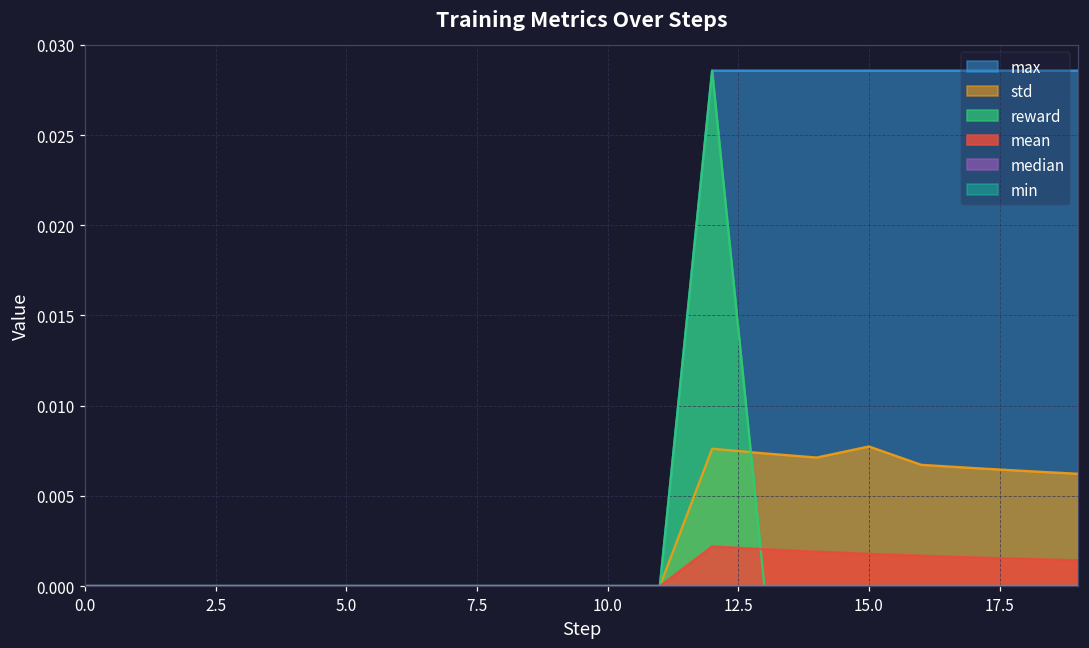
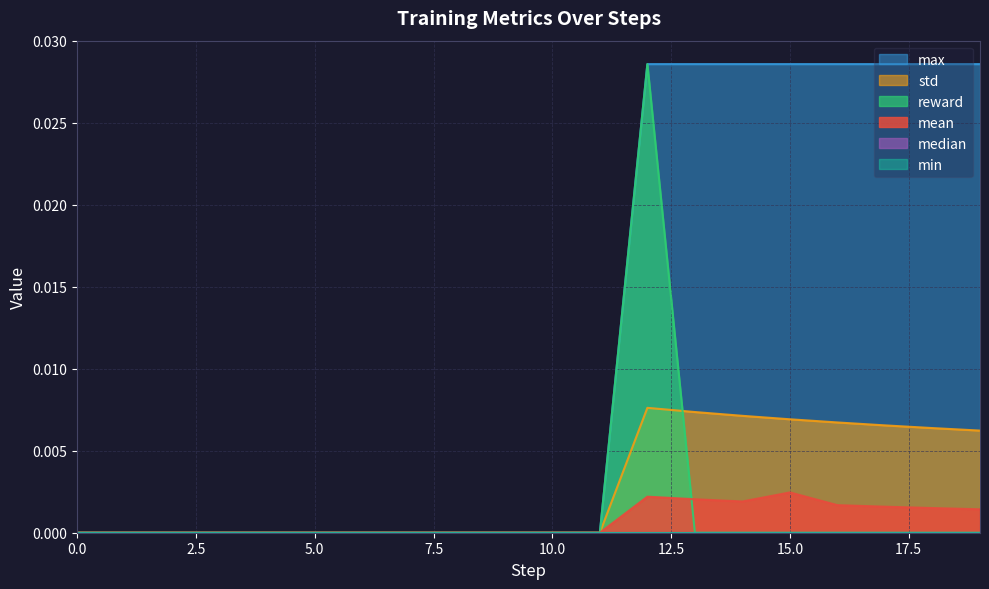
  {
    "max": {
      "15.0": 0.0286
    },
    "std": {
-     "15.0": 0.0077
+     "15.0": 0.0069
    },
    "mean": {
-     "15.0": 0.0018
+     "15.0": 0.0025
    }
  }
